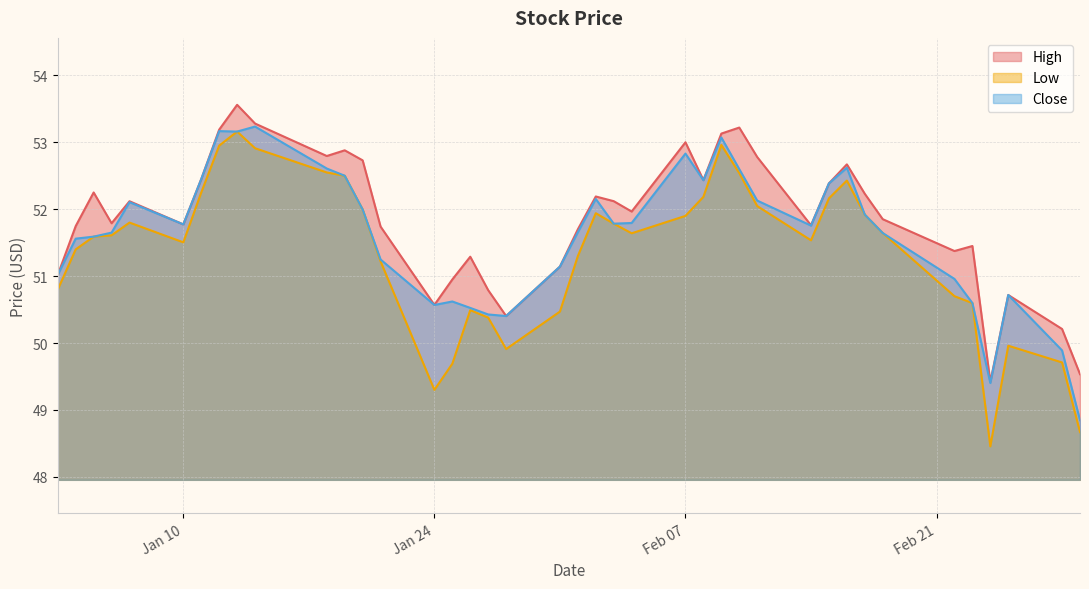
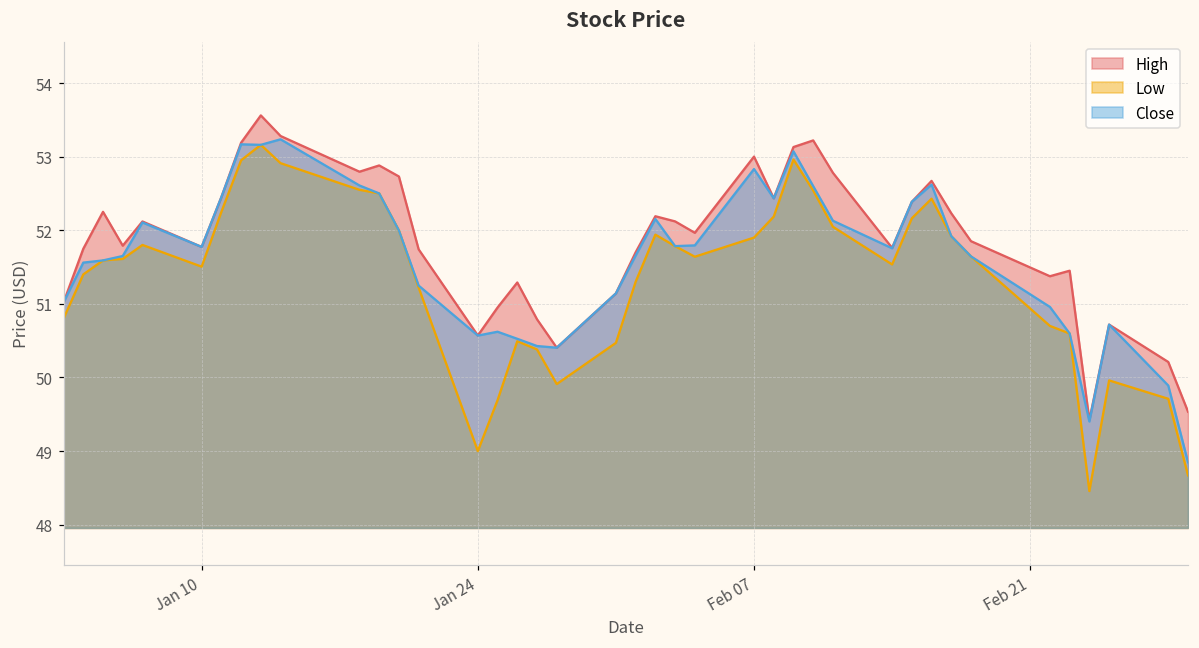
  {
    "High": {
      "Feb 07": 53.0
    },
    "Low": {
      "Jan 10": 51.5,
-     "Jan 24": 49.3,
+     "Jan 24": 49.0,
      "Feb 07": 51.9
    },
    "Close": {
      "Feb 07": 52.8
    }
  }
